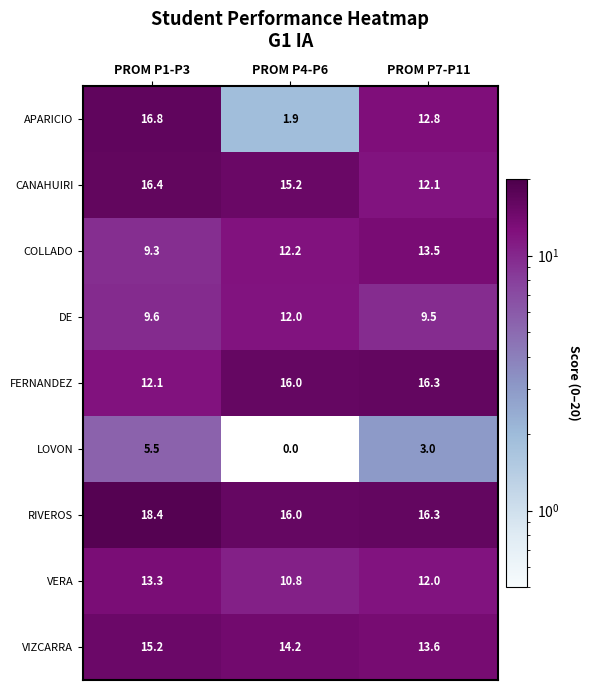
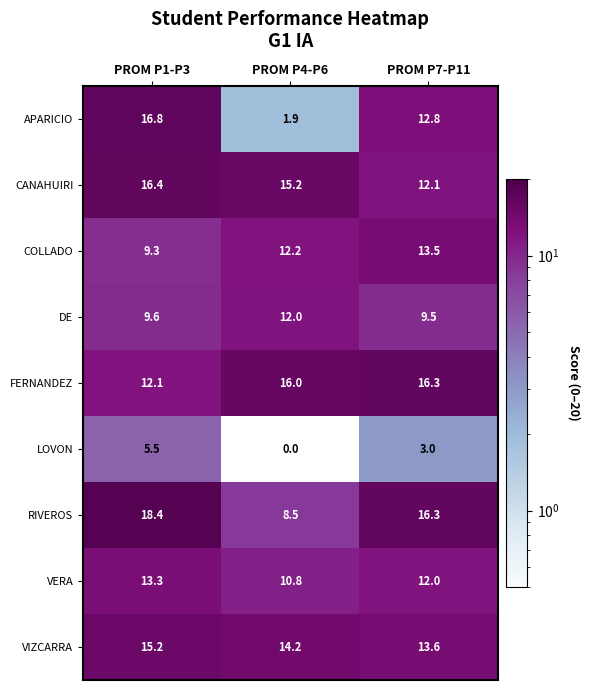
  {
    "APARICIO": {
      "PROM P1-P3": 16.8,
      "PROM P4-P6": 1.9,
      "PROM P7-P11": 12.8
    },
    "CANAHUIRI": {
      "PROM P1-P3": 16.4,
      "PROM P4-P6": 15.2,
      "PROM P7-P11": 12.1
    },
    "COLLADO": {
      "PROM P1-P3": 9.3,
      "PROM P4-P6": 12.2,
      "PROM P7-P11": 13.5
    },
    "DE": {
      "PROM P1-P3": 9.6,
      "PROM P4-P6": 12.0,
      "PROM P7-P11": 9.5
    },
    "FERNANDEZ": {
      "PROM P1-P3": 12.1,
      "PROM P4-P6": 16.0,
      "PROM P7-P11": 16.3
    },
    "LOVON": {
      "PROM P1-P3": 5.5,
      "PROM P4-P6": 0.0,
      "PROM P7-P11": 3.0
    },
    "RIVEROS": {
      "PROM P1-P3": 18.4,
-     "PROM P4-P6": 16.0,
+     "PROM P4-P6": 8.5,
      "PROM P7-P11": 16.3
    },
    "VERA": {
      "PROM P1-P3": 13.3,
      "PROM P4-P6": 10.8,
      "PROM P7-P11": 12.0
    },
    "VIZCARRA": {
      "PROM P1-P3": 15.2,
      "PROM P4-P6": 14.2,
      "PROM P7-P11": 13.6
    }
  }
